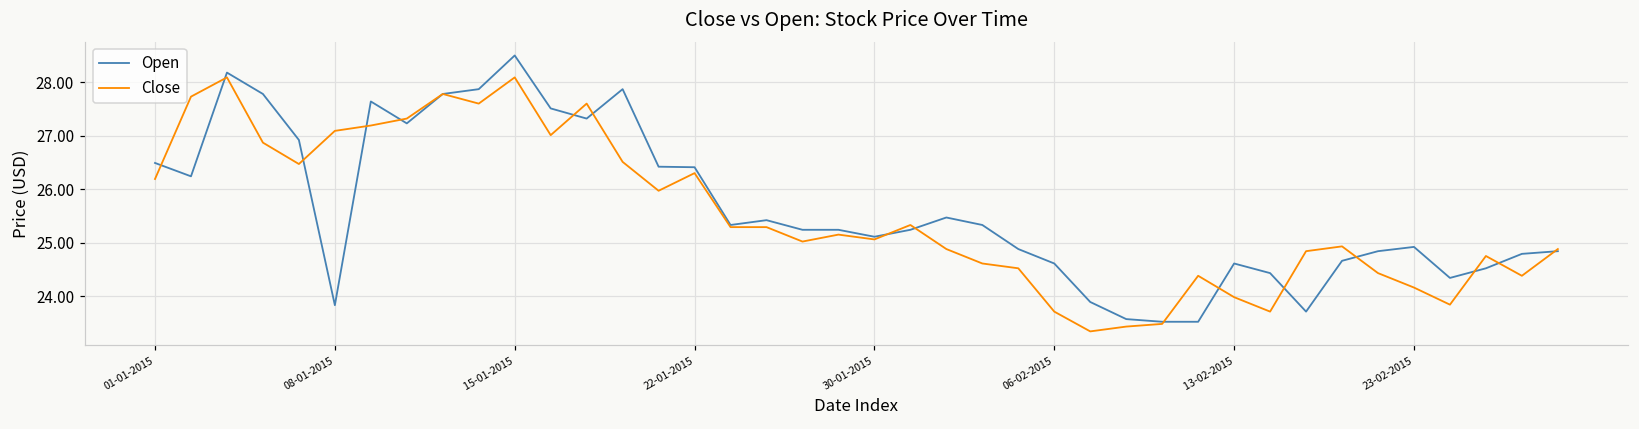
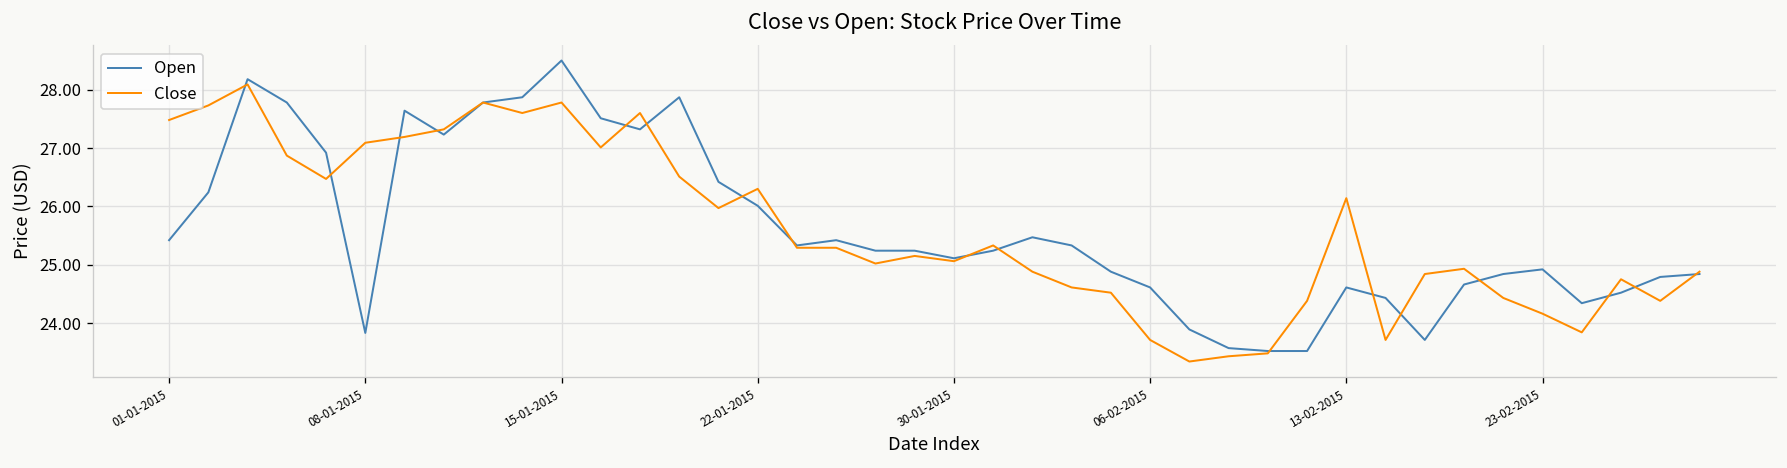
  {
    "Open": {
-     "01-01-2015": 26.5,
+     "01-01-2015": 25.4,
      "08-01-2015": 23.8,
      "15-01-2015": 28.5,
-     "22-01-2015": 26.4,
+     "22-01-2015": 26.0,
      "06-02-2015": 24.6,
      "13-02-2015": 24.6,
      "23-02-2015": 24.9
    },
    "Close": {
-     "01-01-2015": 26.2,
+     "01-01-2015": 27.5,
      "08-01-2015": 27.1,
-     "15-01-2015": 28.1,
+     "15-01-2015": 27.8,
      "22-01-2015": 26.3,
      "06-02-2015": 23.7,
-     "13-02-2015": 24.0,
+     "13-02-2015": 26.1,
      "23-02-2015": 24.2
    }
  }
